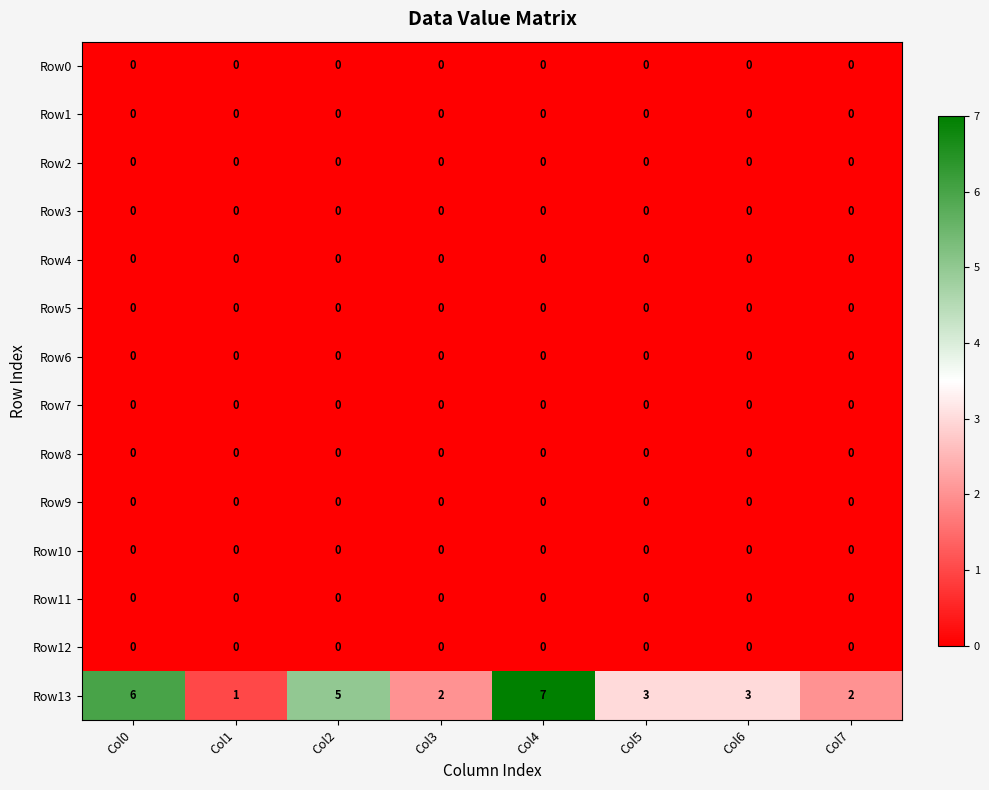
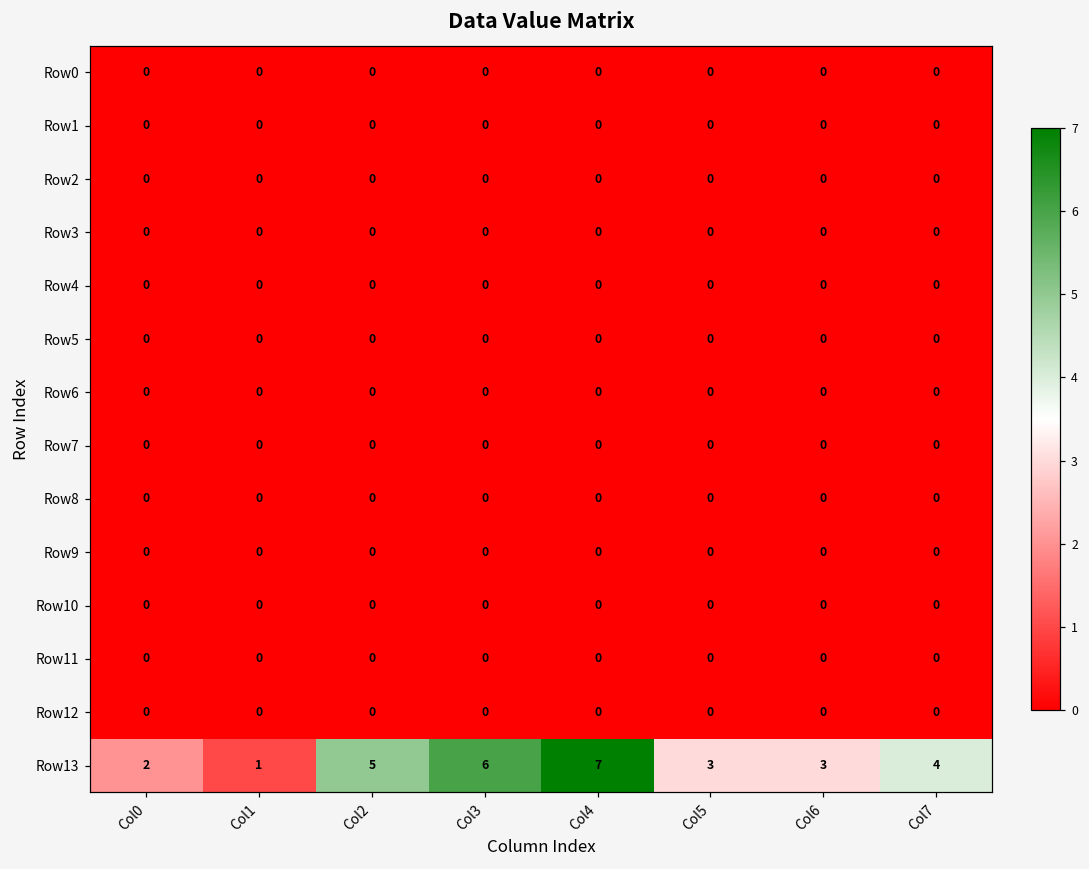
  {
    "Row0": {
      "Col0": 0,
      "Col1": 0,
      "Col2": 0,
      "Col3": 0,
      "Col4": 0,
      "Col5": 0,
      "Col6": 0,
      "Col7": 0
    },
    "Row1": {
      "Col0": 0,
      "Col1": 0,
      "Col2": 0,
      "Col3": 0,
      "Col4": 0,
      "Col5": 0,
      "Col6": 0,
      "Col7": 0
    },
    "Row2": {
      "Col0": 0,
      "Col1": 0,
      "Col2": 0,
      "Col3": 0,
      "Col4": 0,
      "Col5": 0,
      "Col6": 0,
      "Col7": 0
    },
    "Row3": {
      "Col0": 0,
      "Col1": 0,
      "Col2": 0,
      "Col3": 0,
      "Col4": 0,
      "Col5": 0,
      "Col6": 0,
      "Col7": 0
    },
    "Row4": {
      "Col0": 0,
      "Col1": 0,
      "Col2": 0,
      "Col3": 0,
      "Col4": 0,
      "Col5": 0,
      "Col6": 0,
      "Col7": 0
    },
    "Row5": {
      "Col0": 0,
      "Col1": 0,
      "Col2": 0,
      "Col3": 0,
      "Col4": 0,
      "Col5": 0,
      "Col6": 0,
      "Col7": 0
    },
    "Row6": {
      "Col0": 0,
      "Col1": 0,
      "Col2": 0,
      "Col3": 0,
      "Col4": 0,
      "Col5": 0,
      "Col6": 0,
      "Col7": 0
    },
    "Row7": {
      "Col0": 0,
      "Col1": 0,
      "Col2": 0,
      "Col3": 0,
      "Col4": 0,
      "Col5": 0,
      "Col6": 0,
      "Col7": 0
    },
    "Row8": {
      "Col0": 0,
      "Col1": 0,
      "Col2": 0,
      "Col3": 0,
      "Col4": 0,
      "Col5": 0,
      "Col6": 0,
      "Col7": 0
    },
    "Row9": {
      "Col0": 0,
      "Col1": 0,
      "Col2": 0,
      "Col3": 0,
      "Col4": 0,
      "Col5": 0,
      "Col6": 0,
      "Col7": 0
    },
    "Row10": {
      "Col0": 0,
      "Col1": 0,
      "Col2": 0,
      "Col3": 0,
      "Col4": 0,
      "Col5": 0,
      "Col6": 0,
      "Col7": 0
    },
    "Row11": {
      "Col0": 0,
      "Col1": 0,
      "Col2": 0,
      "Col3": 0,
      "Col4": 0,
      "Col5": 0,
      "Col6": 0,
      "Col7": 0
    },
    "Row12": {
      "Col0": 0,
      "Col1": 0,
      "Col2": 0,
      "Col3": 0,
      "Col4": 0,
      "Col5": 0,
      "Col6": 0,
      "Col7": 0
    },
    "Row13": {
-     "Col0": 6,
+     "Col0": 2,
      "Col1": 1,
      "Col2": 5,
-     "Col3": 2,
+     "Col3": 6,
      "Col4": 7,
      "Col5": 3,
      "Col6": 3,
-     "Col7": 2
+     "Col7": 4
    }
  }
